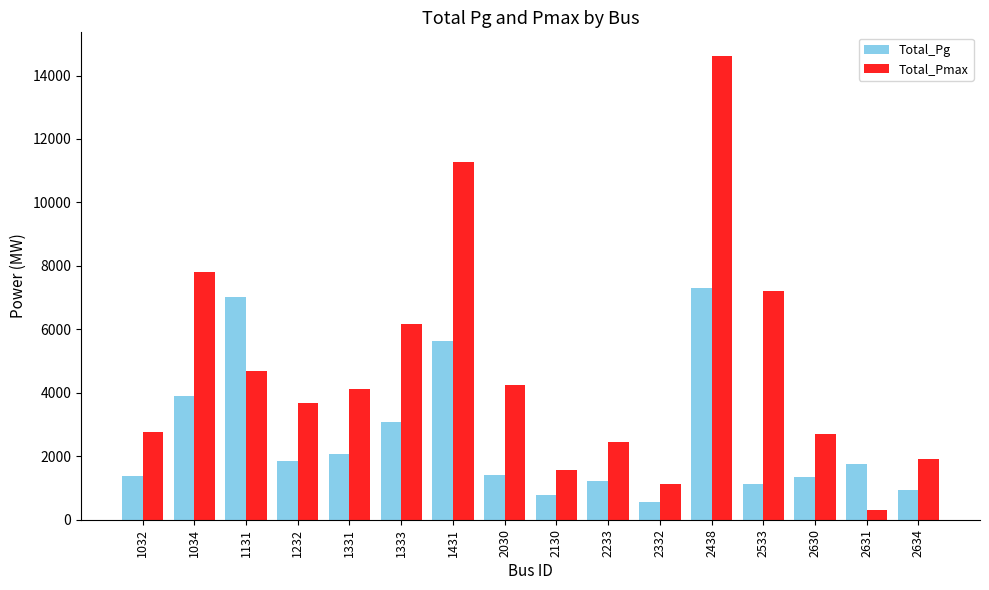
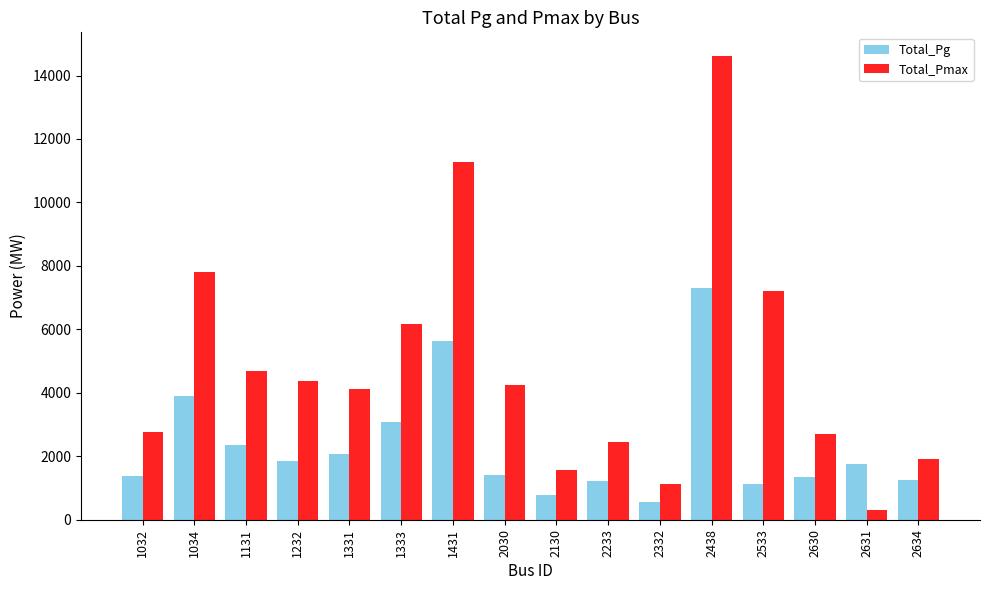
  {
    "Total_Pg": {
      "1032": 1400,
      "1034": 3900,
-     "1131": 7000,
+     "1131": 2300,
      "1232": 1800,
      "1331": 2100,
      "1333": 3100,
      "1431": 5600,
      "2030": 1400,
      "2130": 800,
      "2233": 1200,
      "2332": 600,
      "2438": 7300,
      "2533": 1100,
      "2630": 1300,
      "2631": 1800,
-     "2634": 1000
+     "2634": 1300
    },
    "Total_Pmax": {
      "1032": 2800,
      "1034": 7800,
      "1131": 4700,
-     "1232": 3700,
+     "1232": 4400,
      "1331": 4100,
      "1333": 6200,
      "1431": 11300,
      "2030": 4300,
      "2130": 1600,
      "2233": 2500,
      "2332": 1100,
      "2438": 14600,
      "2533": 7200,
      "2630": 2700,
      "2631": 300,
      "2634": 1900
    }
  }
